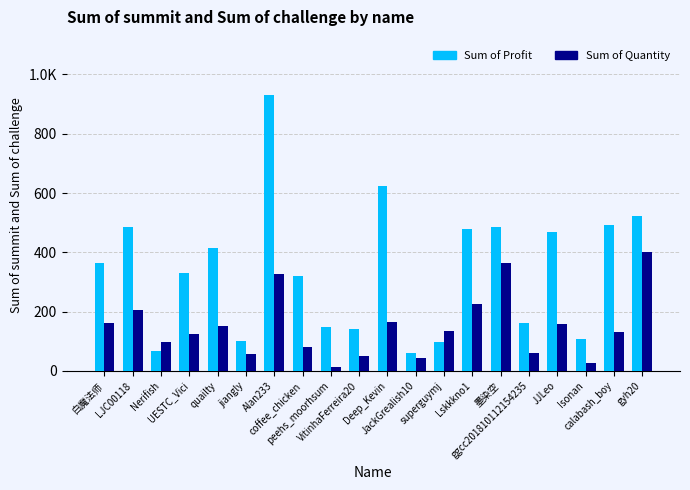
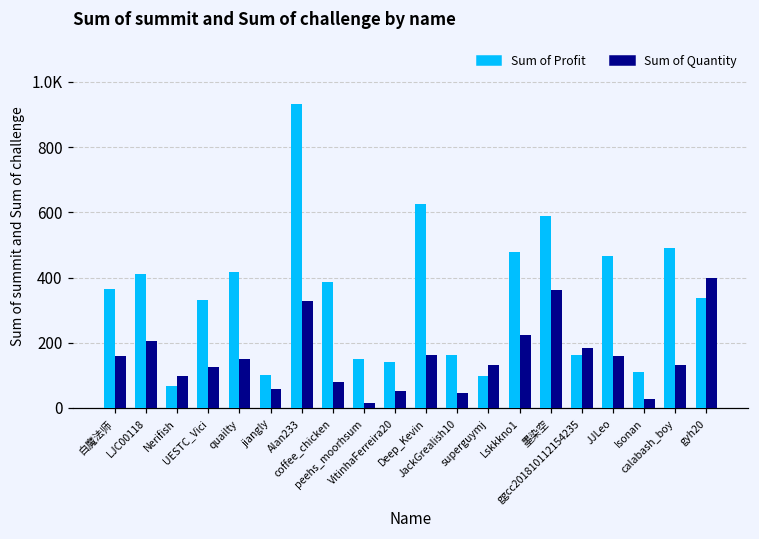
  {
    "Sum of Profit": {
      "白魔法师": 370,
-     "LJC00118": 490,
+     "LJC00118": 410,
      "Nerifish": 70,
      "UESTC_Vici": 330,
      "quailty": 420,
      "jiangly": 100,
      "Alan233": 930,
-     "coffee_chicken": 320,
+     "coffee_chicken": 390,
      "peehs_moorhsum": 150,
      "VitinhaFerreira20": 140,
      "Deep_Kevin": 620,
-     "JackGrealish10": 60,
+     "JackGrealish10": 160,
      "superguymj": 100,
      "Lskkkno1": 480,
-     "墨染空": 480,
+     "墨染空": 590,
      "ggcc201810112154235": 160,
      "JJLeo": 470,
      "Isonan": 110,
      "calabash_boy": 490,
-     "gyh20": 520
+     "gyh20": 340
    },
    "Sum of Quantity": {
      "白魔法师": 160,
      "LJC00118": 210,
      "Nerifish": 100,
      "UESTC_Vici": 130,
      "quailty": 150,
      "jiangly": 60,
      "Alan233": 330,
      "coffee_chicken": 80,
      "peehs_moorhsum": 10,
      "VitinhaFerreira20": 50,
      "Deep_Kevin": 160,
      "JackGrealish10": 50,
      "superguymj": 130,
      "Lskkkno1": 230,
      "墨染空": 360,
-     "ggcc201810112154235": 60,
+     "ggcc201810112154235": 180,
      "JJLeo": 160,
      "Isonan": 30,
      "calabash_boy": 130,
      "gyh20": 400
    }
  }
